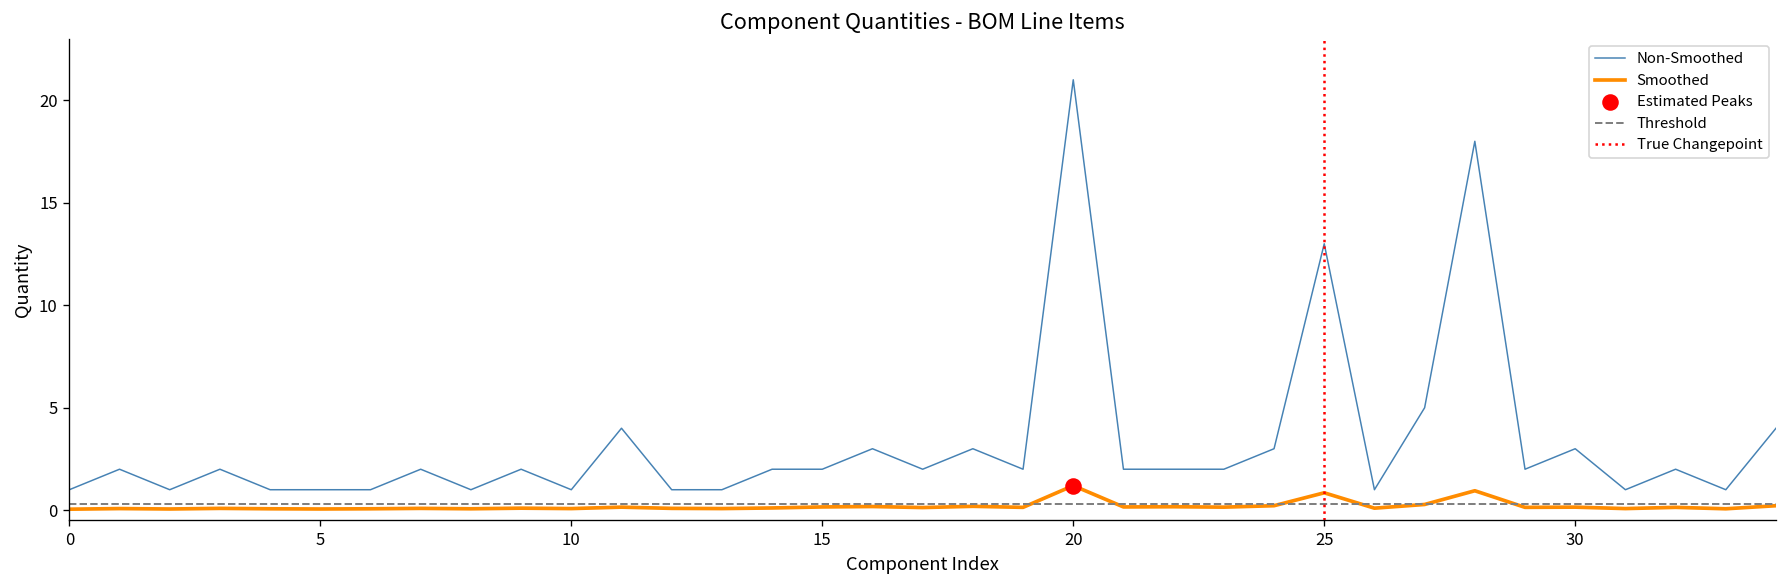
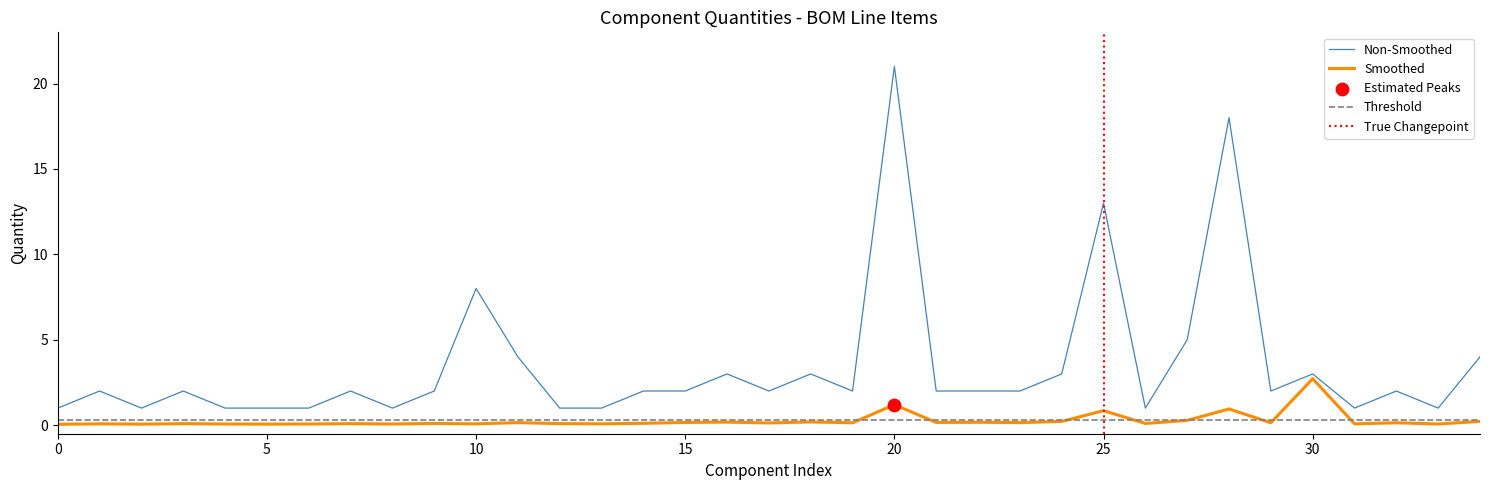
  {
    "Non-Smoothed": {
      "0": 1,
      "5": 1,
-     "10": 1,
+     "10": 8,
      "15": 2,
      "20": 21,
      "25": 13,
      "30": 3
    },
    "Smoothed": {
      "0": 0.1,
      "5": 0.1,
      "10": 0.1,
      "15": 0.2,
      "25": 0.9,
-     "30": 0.2
+     "30": 2.7
    }
  }
